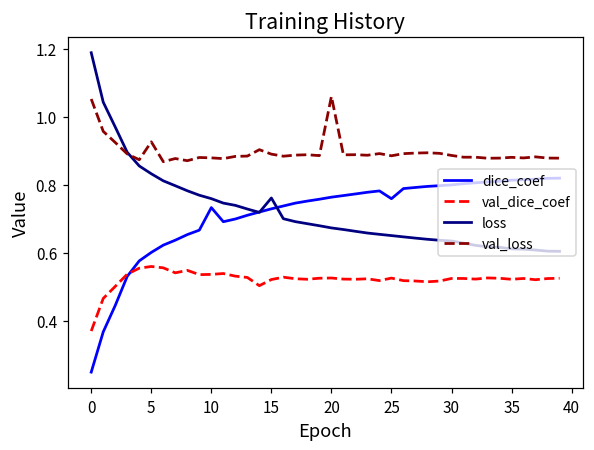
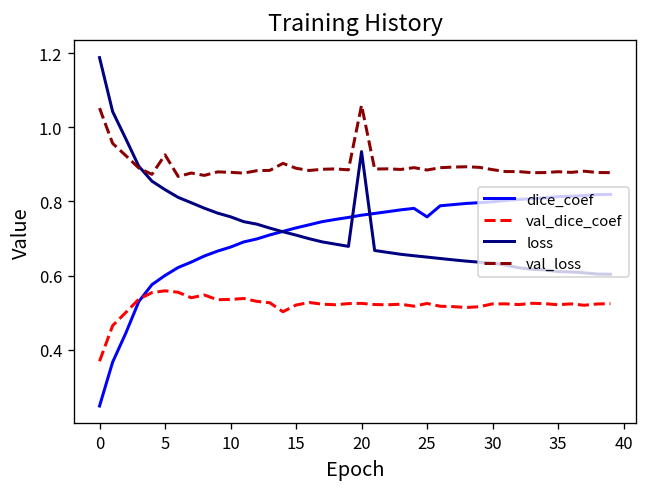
  {
    "dice_coef": {
      "0": 0.25,
      "5": 0.60,
-     "10": 0.73,
+     "10": 0.68,
      "15": 0.73,
      "20": 0.76,
      "25": 0.76
    },
    "val_dice_coef": {
      "0": 0.37,
      "5": 0.56,
      "10": 0.54,
      "15": 0.52,
      "20": 0.53,
      "25": 0.52,
      "30": 0.52,
      "35": 0.52
    },
    "loss": {
      "0": 1.19,
      "5": 0.83,
      "10": 0.76,
-     "15": 0.76,
-     "20": 0.67,
+     "15": 0.71,
+     "20": 0.93,
      "25": 0.65
    },
    "val_loss": {
      "0": 1.05,
      "5": 0.93,
      "10": 0.88,
      "15": 0.89,
      "20": 1.06,
      "25": 0.88,
      "30": 0.89,
      "35": 0.88
    }
  }
